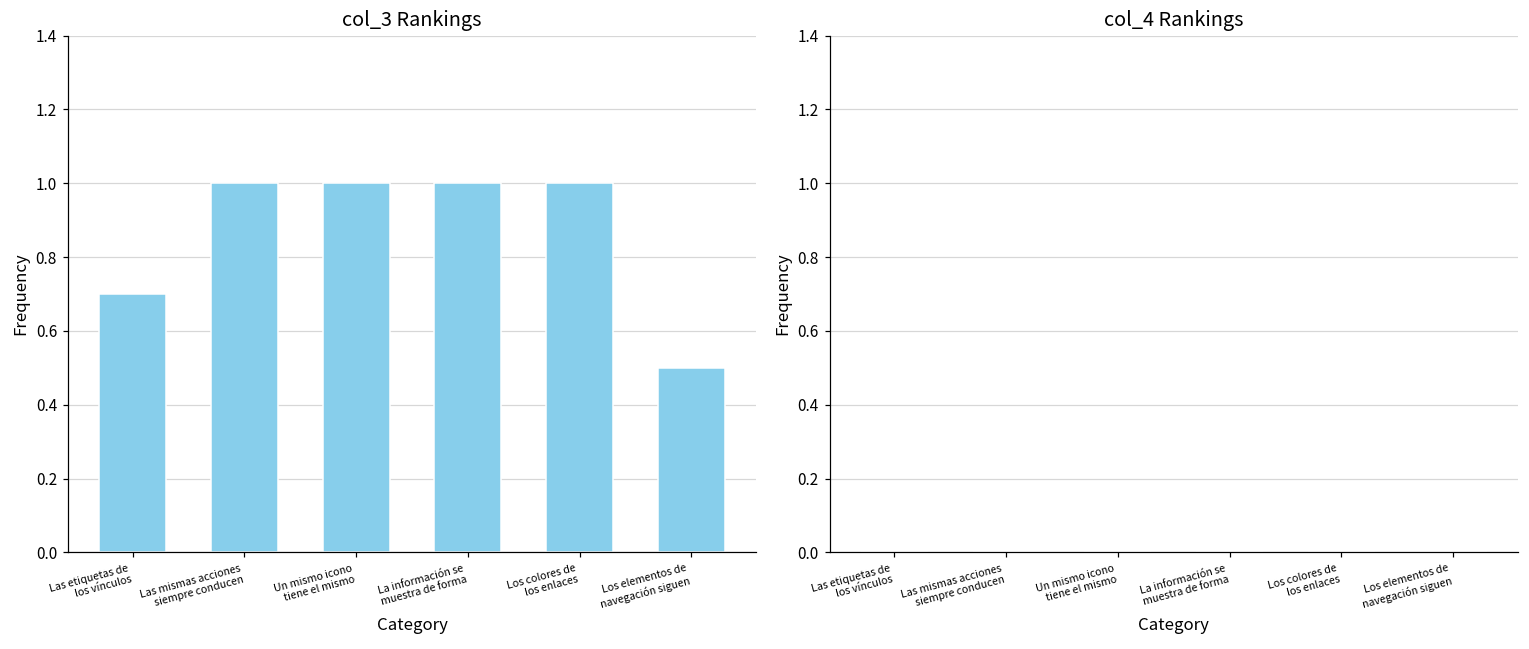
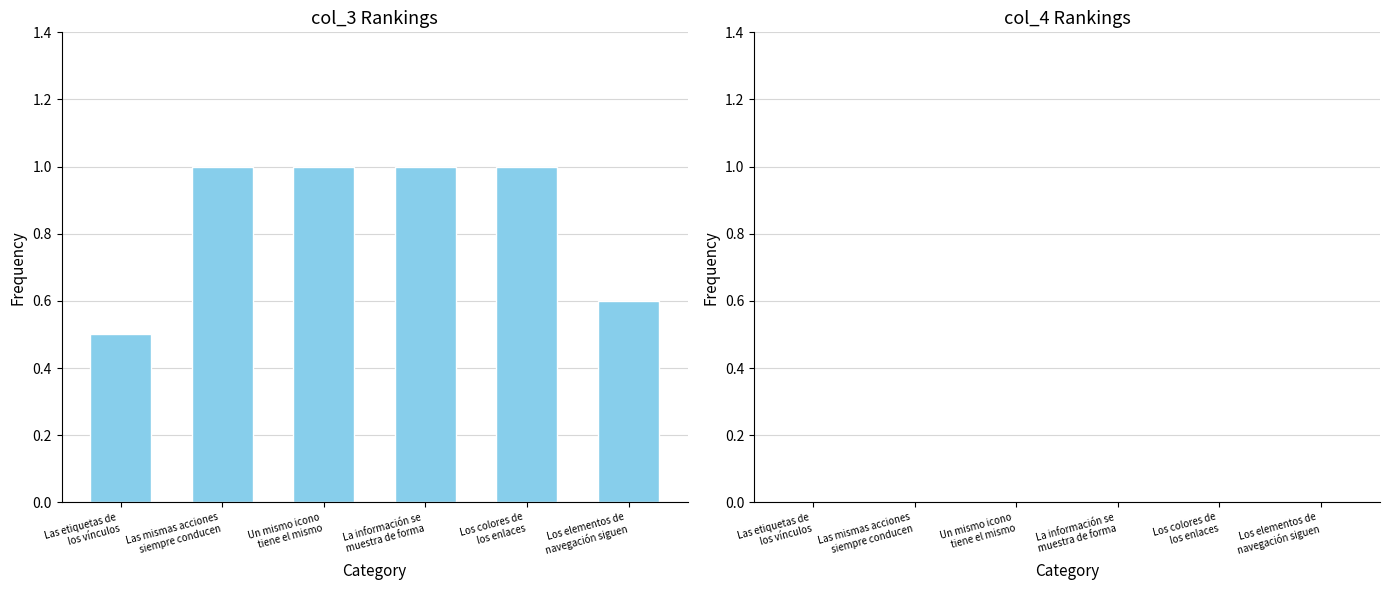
  {
    "col_3 Rankings": {
-     "Las etiquetas de los vínculos": 0.7,
+     "Las etiquetas de los vínculos": 0.5,
      "Las mismas acciones siempre conducen": 1.0,
      "Un mismo icono tiene el mismo": 1.0,
      "La información se muestra de forma": 1.0,
      "Los colores de los enlaces": 1.0,
-     "Los elementos de navegación siguen": 0.5
+     "Los elementos de navegación siguen": 0.6
    },
    "col_4 Rankings": {
      "Las etiquetas de los vínculos": 0.00,
      "Las mismas acciones siempre conducen": 0.00,
      "Un mismo icono tiene el mismo": 0.00,
      "La información se muestra de forma": 0.00,
      "Los colores de los enlaces": 0.00,
      "Los elementos de navegación siguen": 0.00
    }
  }
